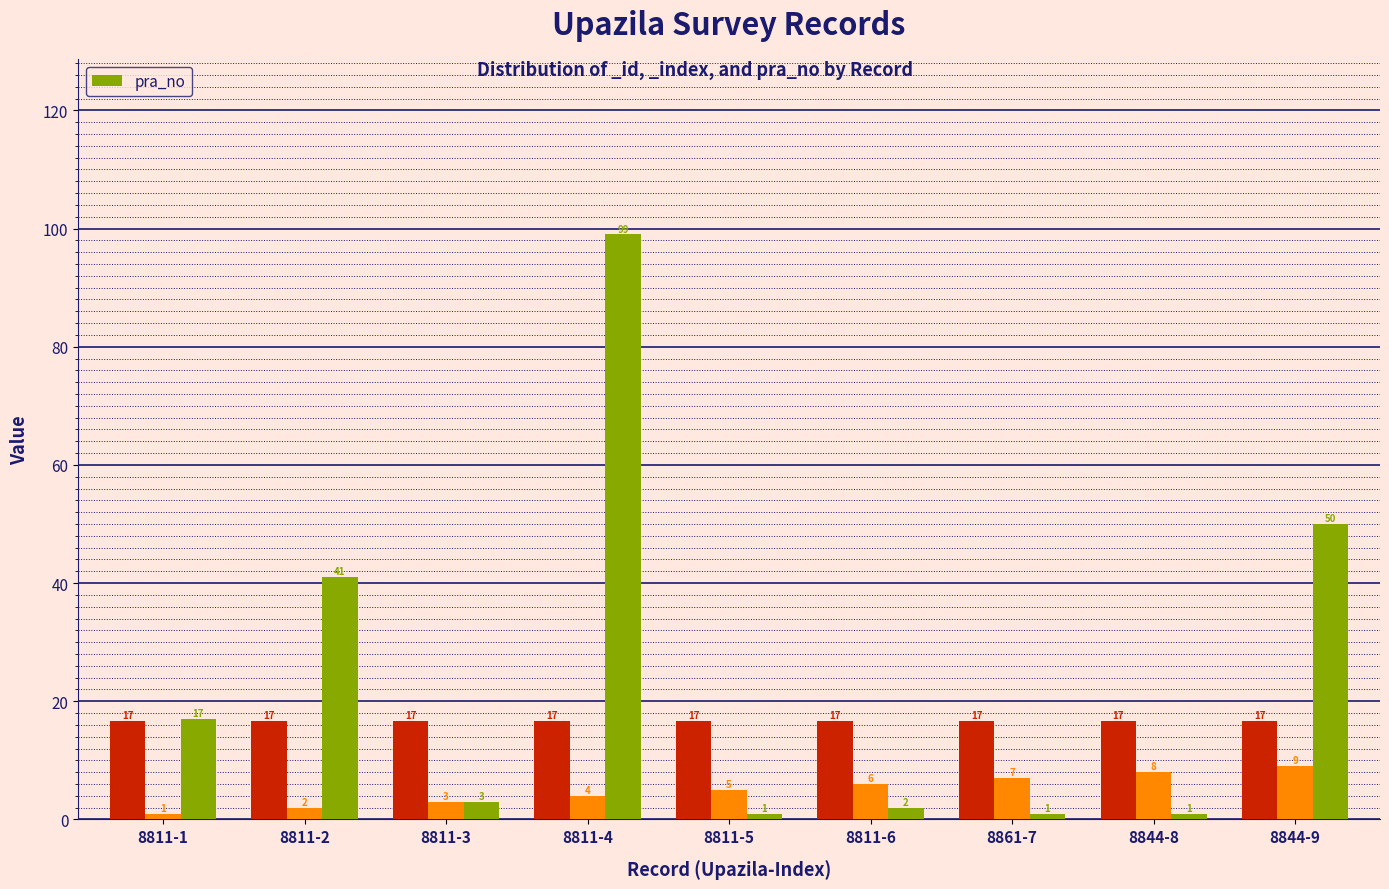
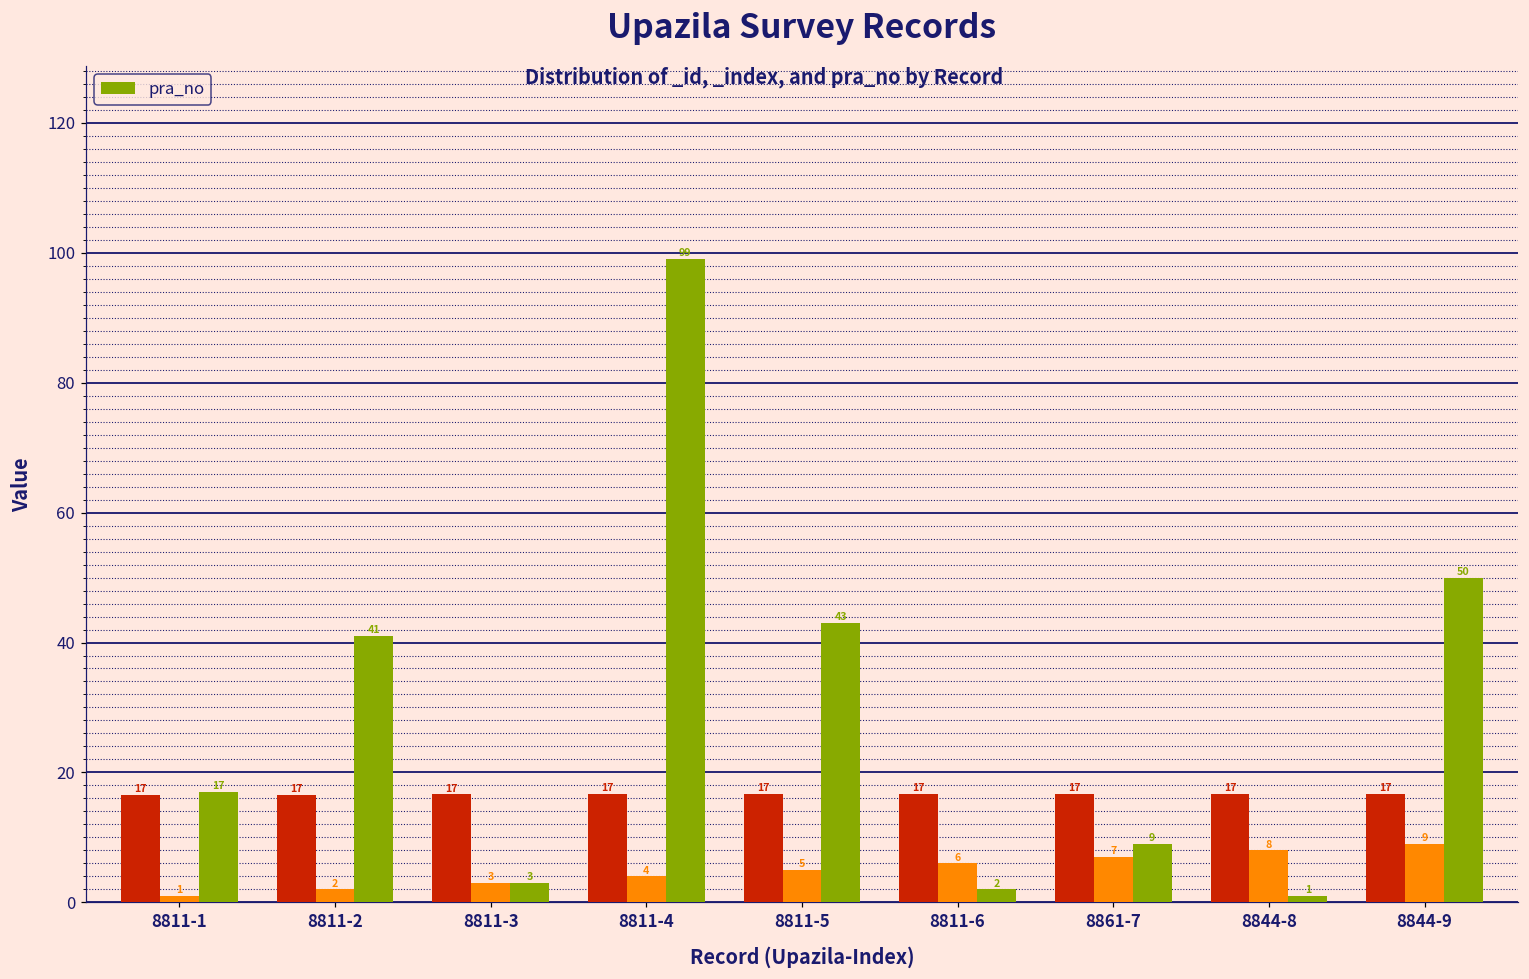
  {
    "pra_no": {
      "8811-1": 17,
      "8811-2": 41,
      "8811-3": 3,
      "8811-4": 99,
-     "8811-5": 1,
+     "8811-5": 43,
      "8811-6": 2,
-     "8861-7": 1,
+     "8861-7": 9,
      "8844-8": 1,
      "8844-9": 50
    }
  }
